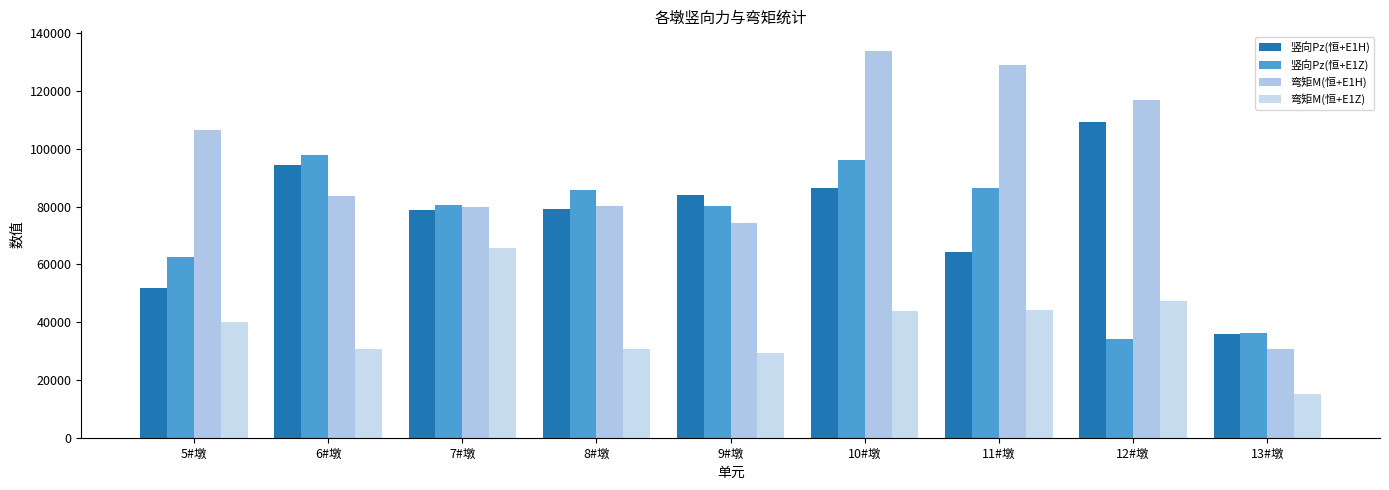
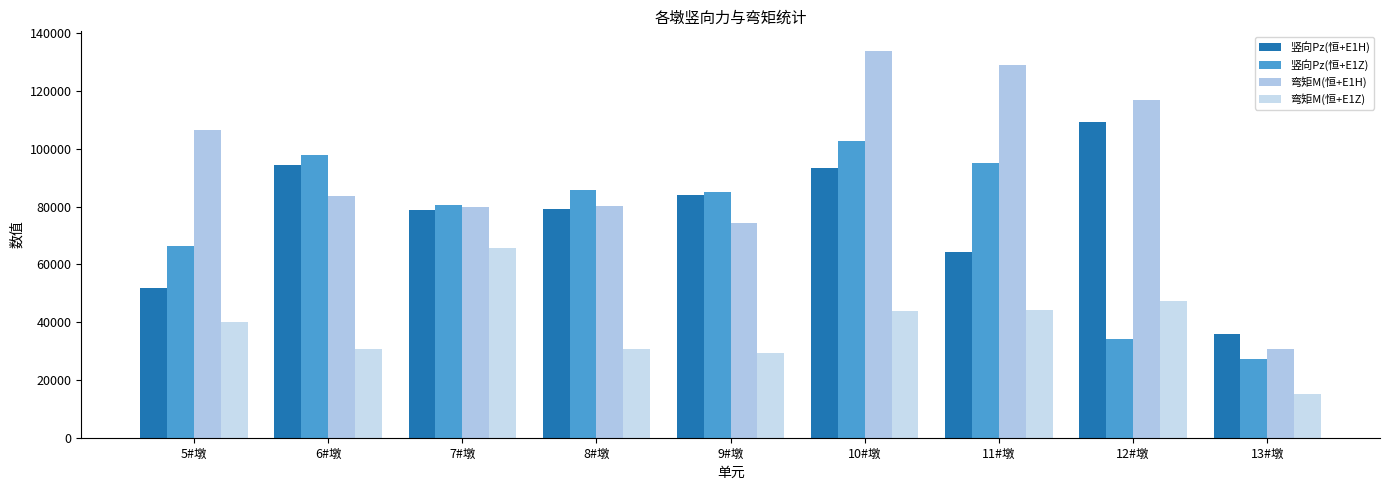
  {
    "竖向Pz(恒+E1H)": {
      "5#墩": 52000,
      "6#墩": 94000,
      "7#墩": 79000,
      "8#墩": 79000,
      "9#墩": 84000,
-     "10#墩": 86000,
+     "10#墩": 93000,
      "11#墩": 64000,
      "12#墩": 109000,
      "13#墩": 36000
    },
    "竖向Pz(恒+E1Z)": {
-     "5#墩": 63000,
+     "5#墩": 66000,
      "6#墩": 98000,
      "7#墩": 81000,
      "8#墩": 86000,
-     "9#墩": 80000,
-     "10#墩": 96000,
-     "11#墩": 87000,
+     "9#墩": 85000,
+     "10#墩": 103000,
+     "11#墩": 95000,
      "12#墩": 34000,
-     "13#墩": 36000
+     "13#墩": 27000
    }
  }
